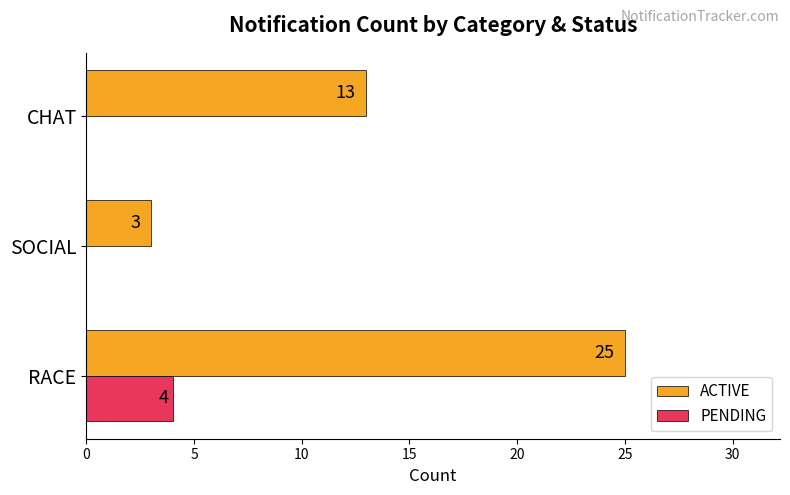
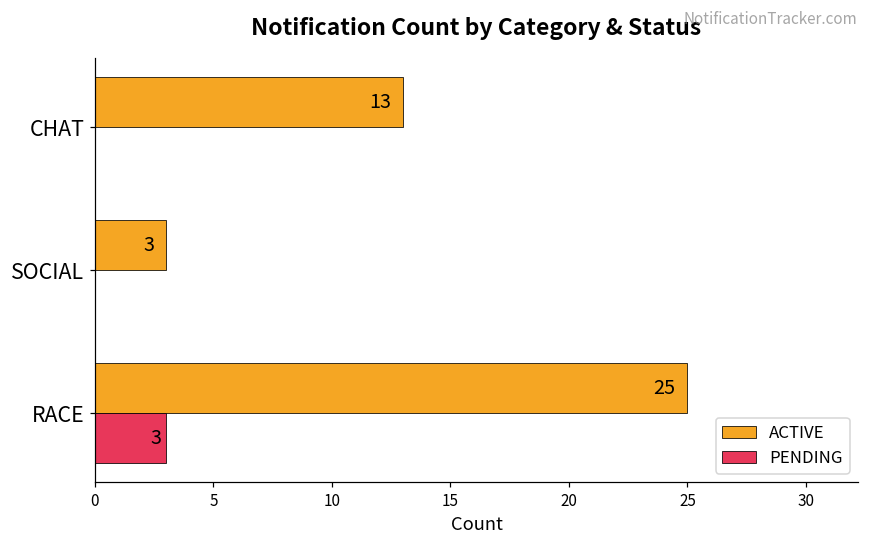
  {
    "ACTIVE": {
      "CHAT": 13,
      "SOCIAL": 3,
      "RACE": 25
    },
    "PENDING": {
-     "RACE": 4
+     "RACE": 3
    }
  }
